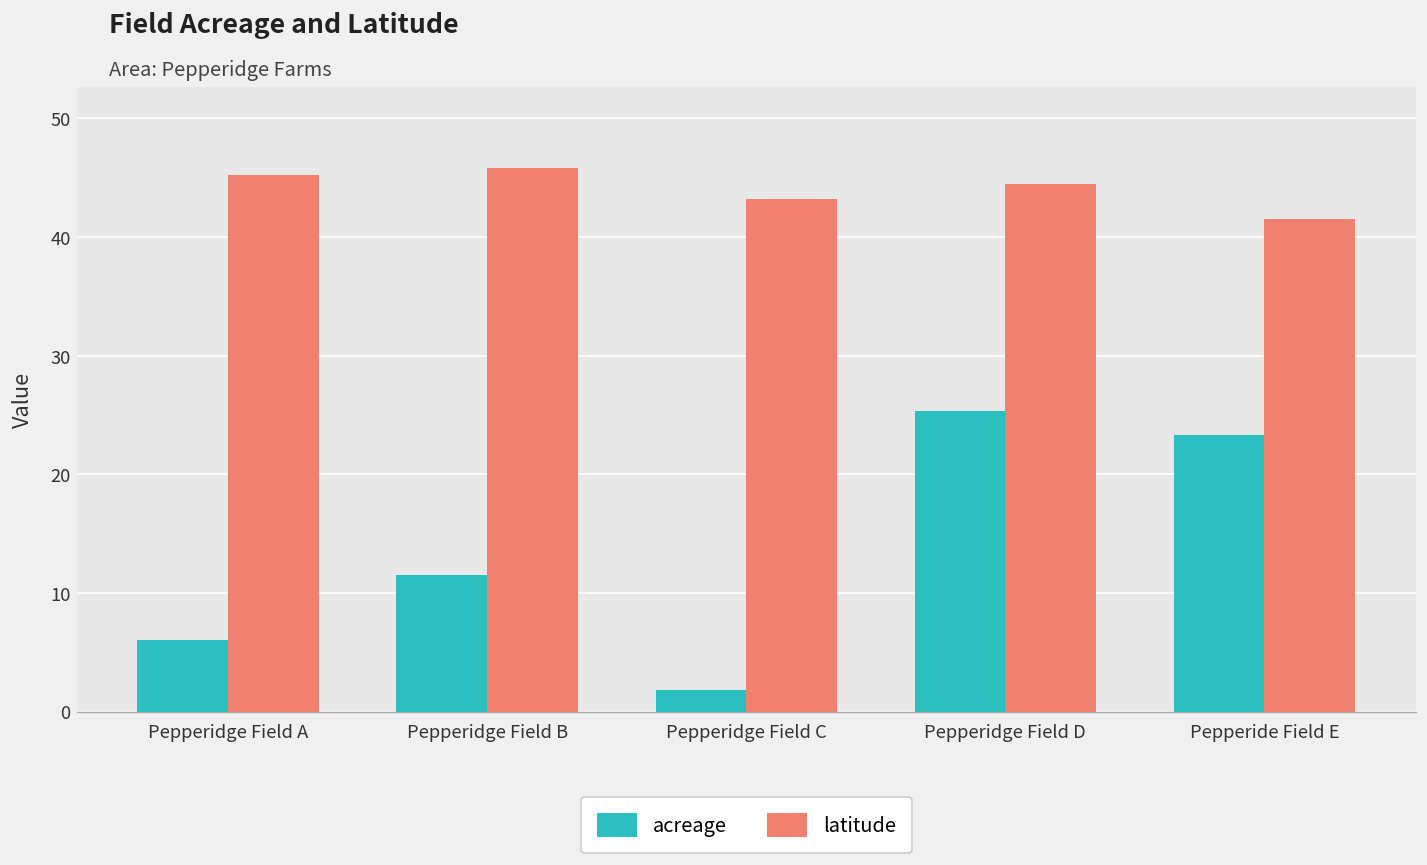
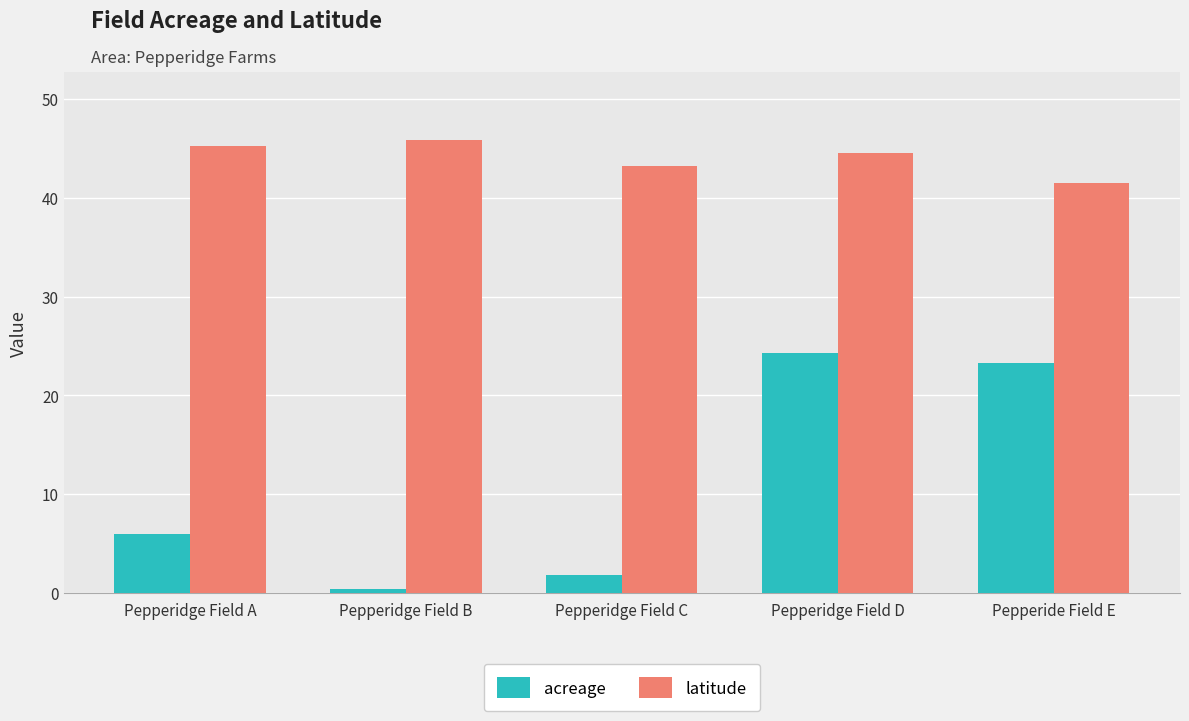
  {
    "acreage": {
      "Pepperidge Field A": 6,
-     "Pepperidge Field B": 12,
+     "Pepperidge Field B": 0,
      "Pepperidge Field C": 2,
-     "Pepperidge Field D": 25,
+     "Pepperidge Field D": 24,
      "Pepperide Field E": 23
    },
    "latitude": {
      "Pepperidge Field A": 45,
      "Pepperidge Field B": 46,
      "Pepperidge Field C": 43,
      "Pepperidge Field D": 45,
      "Pepperide Field E": 42
    }
  }
